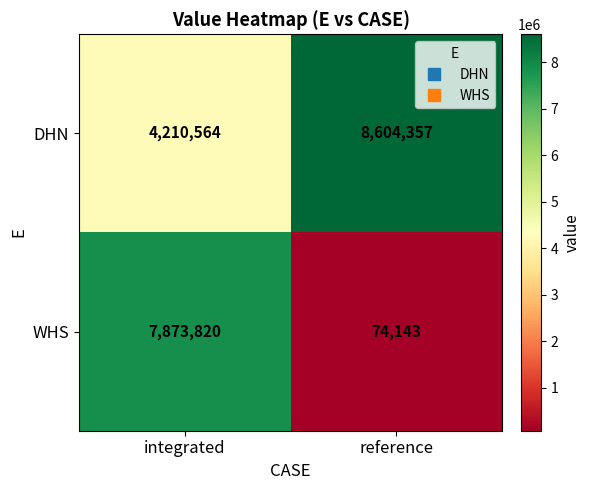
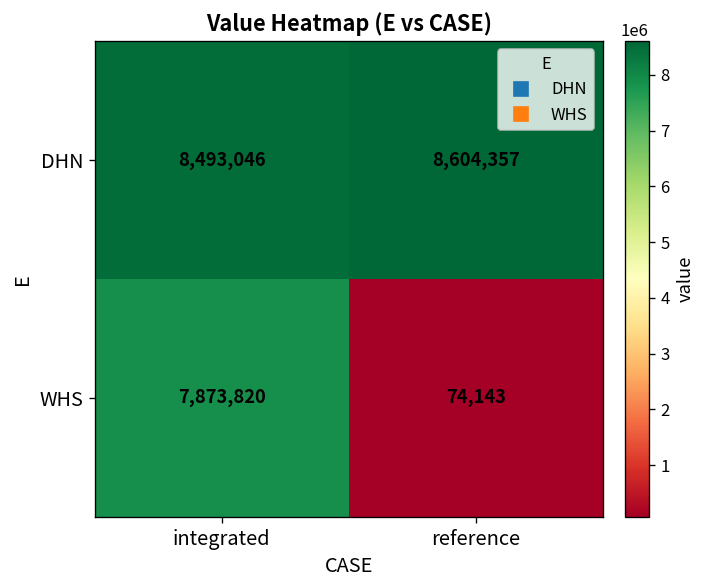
  {
    "DHN": {
-     "integrated": "4,210,564",
+     "integrated": "8,493,046",
      "reference": "8,604,357"
    },
    "WHS": {
      "integrated": "7,873,820",
      "reference": "74,143"
    }
  }
